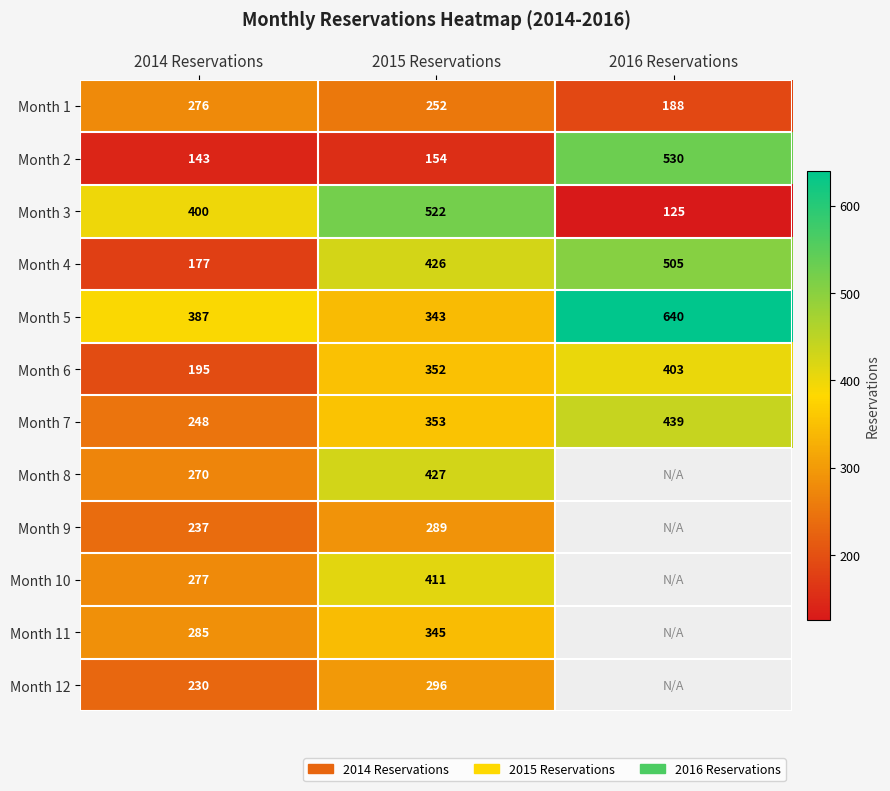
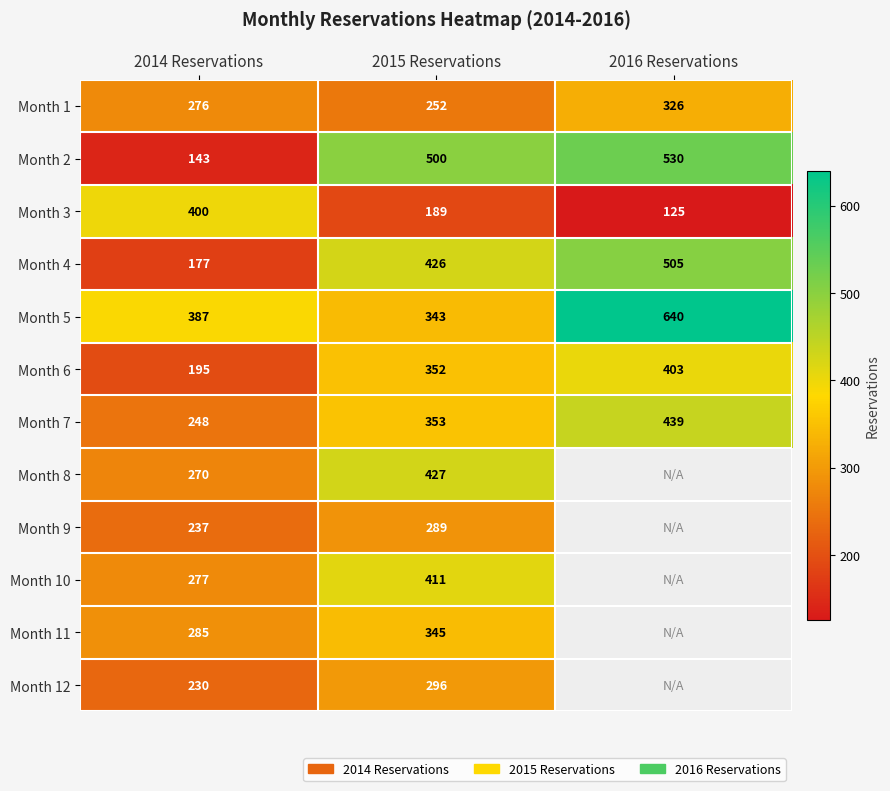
  {
    "Month 1": {
      "2014 Reservations": 276,
      "2015 Reservations": 252,
-     "2016 Reservations": 188
+     "2016 Reservations": 326
    },
    "Month 2": {
      "2014 Reservations": 143,
-     "2015 Reservations": 154,
+     "2015 Reservations": 500,
      "2016 Reservations": 530
    },
    "Month 3": {
      "2014 Reservations": 400,
-     "2015 Reservations": 522,
+     "2015 Reservations": 189,
      "2016 Reservations": 125
    },
    "Month 4": {
      "2014 Reservations": 177,
      "2015 Reservations": 426,
      "2016 Reservations": 505
    },
    "Month 5": {
      "2014 Reservations": 387,
      "2015 Reservations": 343,
      "2016 Reservations": 640
    },
    "Month 6": {
      "2014 Reservations": 195,
      "2015 Reservations": 352,
      "2016 Reservations": 403
    },
    "Month 7": {
      "2014 Reservations": 248,
      "2015 Reservations": 353,
      "2016 Reservations": 439
    },
    "Month 8": {
      "2014 Reservations": 270,
      "2015 Reservations": 427
    },
    "Month 9": {
      "2014 Reservations": 237,
      "2015 Reservations": 289
    },
    "Month 10": {
      "2014 Reservations": 277,
      "2015 Reservations": 411
    },
    "Month 11": {
      "2014 Reservations": 285,
      "2015 Reservations": 345
    },
    "Month 12": {
      "2014 Reservations": 230,
      "2015 Reservations": 296
    }
  }
